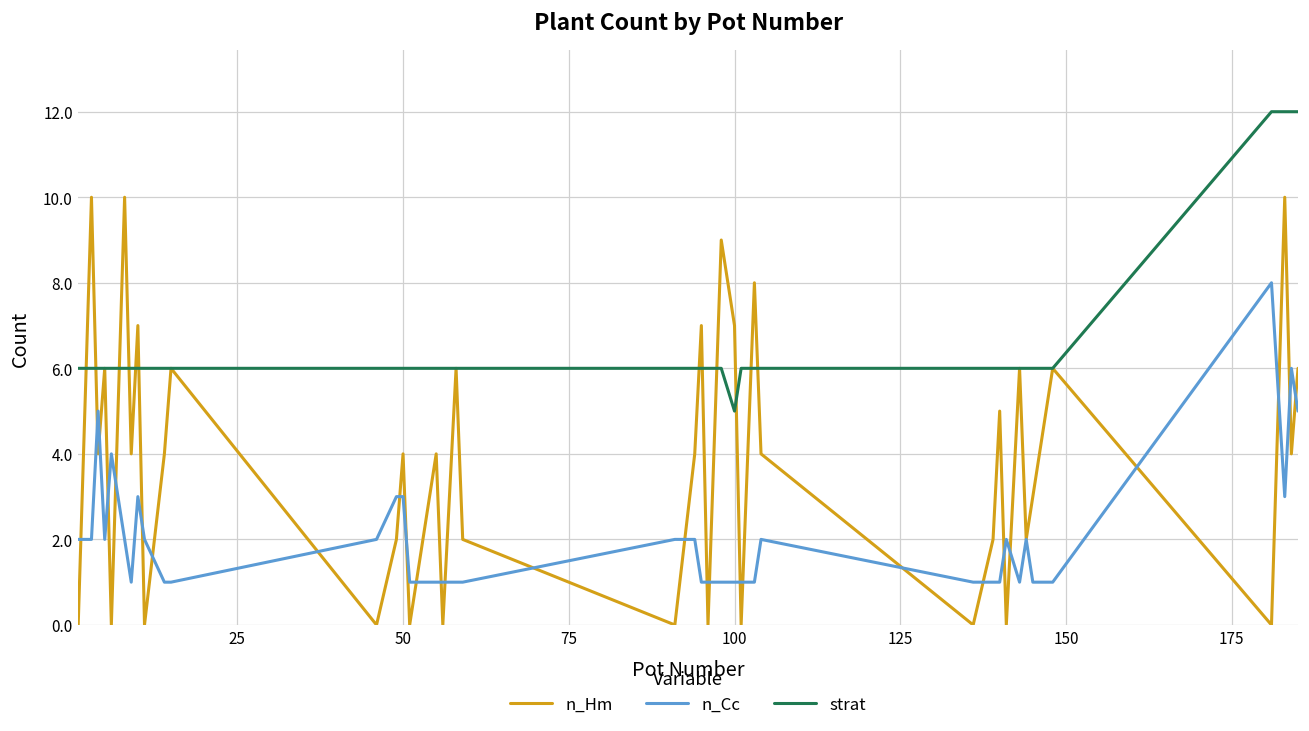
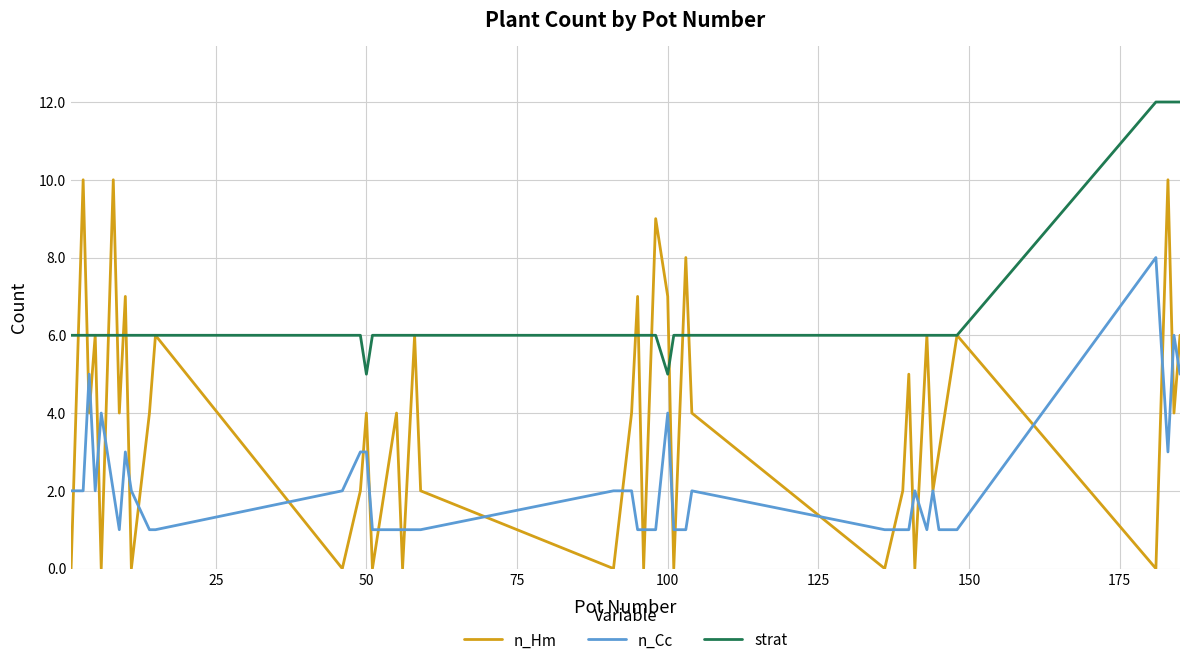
  {
    "n_Hm": {
      "50": 4,
      "100": 7
    },
    "n_Cc": {
      "50": 3,
-     "100": 1
+     "100": 4
    },
    "strat": {
-     "50": 6,
+     "50": 5,
      "100": 5
    }
  }
